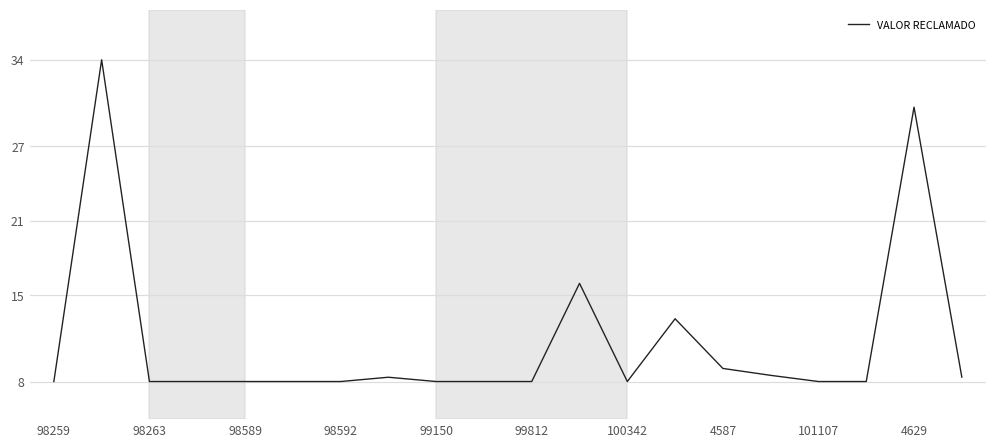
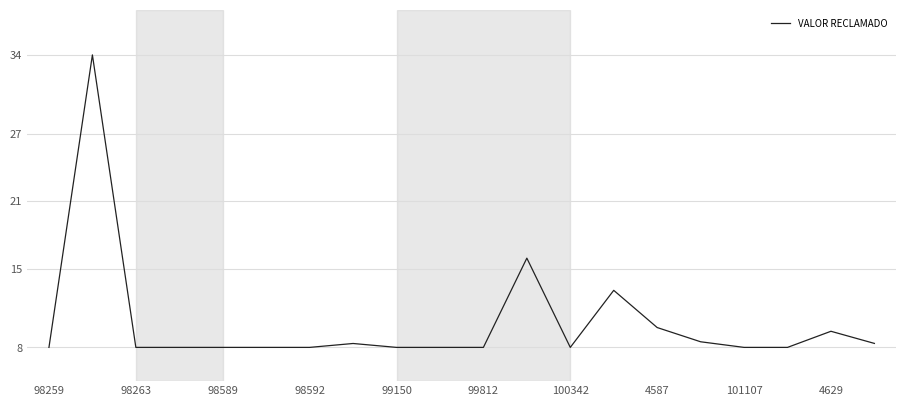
  {
    "98259": 8.0,
    "98263": 8.0,
    "98589": 8.0,
    "98592": 8.0,
    "99150": 8.0,
    "99812": 8.0,
    "100342": 8.0,
-   "4587": 9.1,
+   "4587": 9.8,
    "101107": 8.0,
-   "4629": 30.2
+   "4629": 9.4
  }
